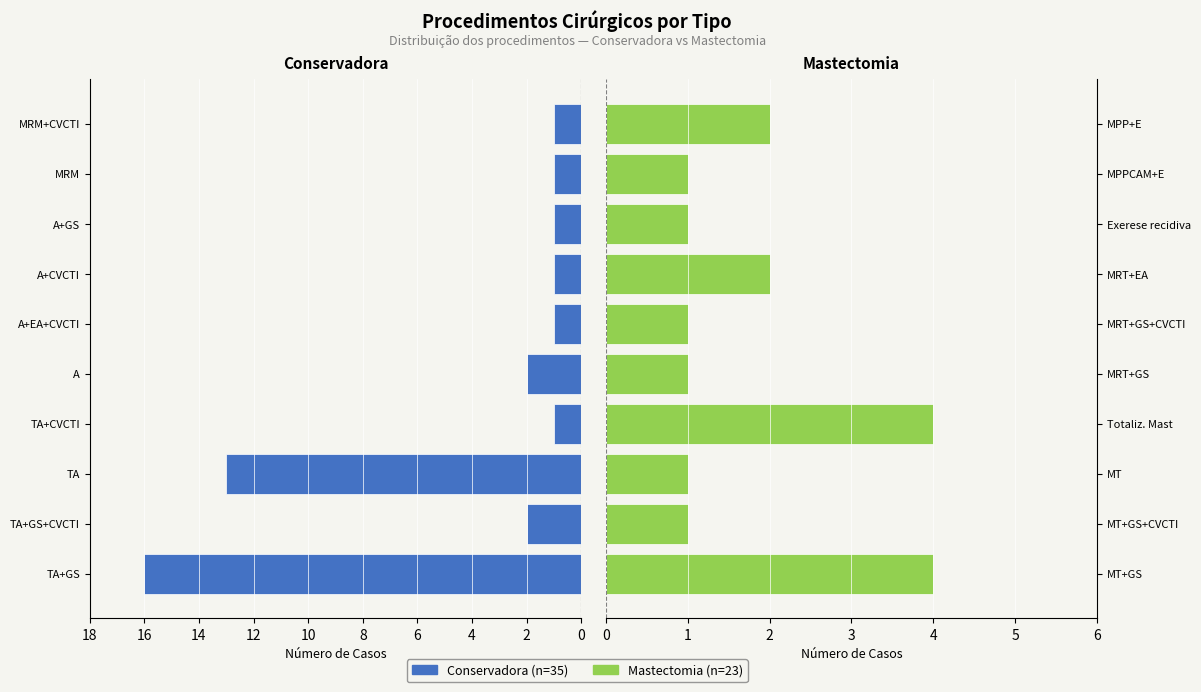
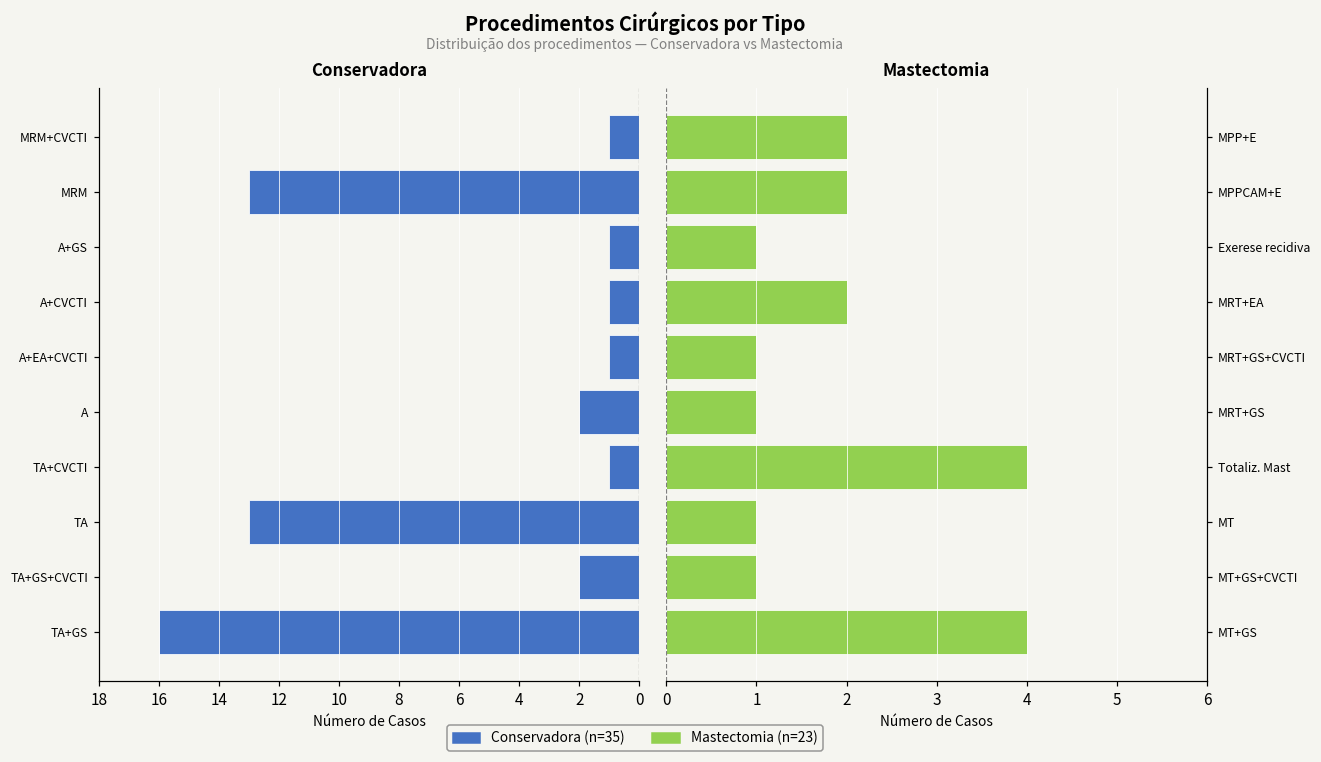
  {
    "Conservadora": {
      "MRM+CVCTI": 1,
-     "MRM": 1,
+     "MRM": 13,
      "A+GS": 1,
      "A+CVCTI": 1,
      "A+EA+CVCTI": 1,
      "A": 2,
      "TA+CVCTI": 1,
      "TA": 13,
      "TA+GS+CVCTI": 2,
      "TA+GS": 16
    },
    "Mastectomia": {
      "MPP+E": 2,
-     "MPPCAM+E": 1,
+     "MPPCAM+E": 2,
      "Exerese recidiva": 1,
      "MRT+EA": 2,
      "MRT+GS+CVCTI": 1,
      "MRT+GS": 1,
      "Totaliz. Mast": 4,
      "MT": 1,
      "MT+GS+CVCTI": 1,
      "MT+GS": 4
    }
  }
